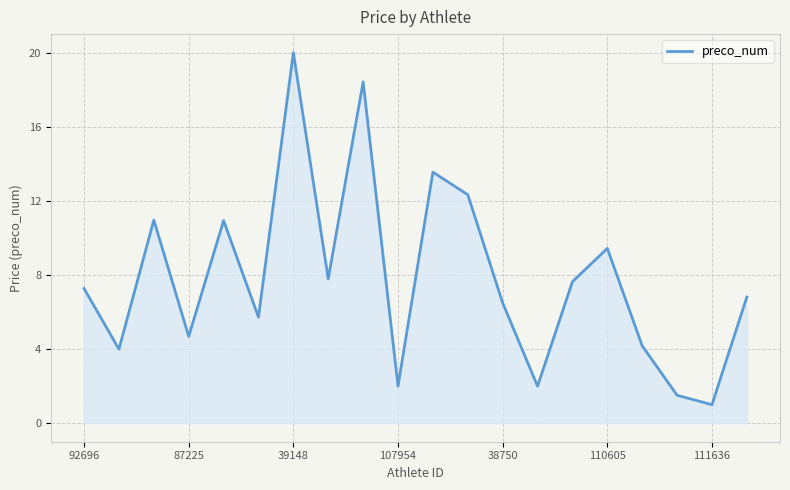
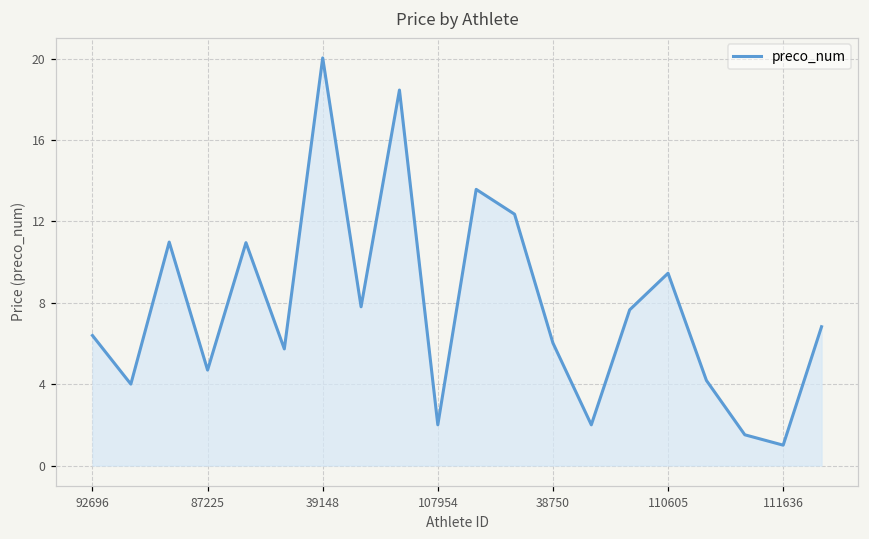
  {
-   "92696": 7.3,
+   "92696": 6.4,
    "87225": 4.7,
    "39148": 20.0,
    "107954": 2.0,
-   "38750": 6.5,
+   "38750": 6.0,
    "110605": 9.5,
    "111636": 1.0
  }
